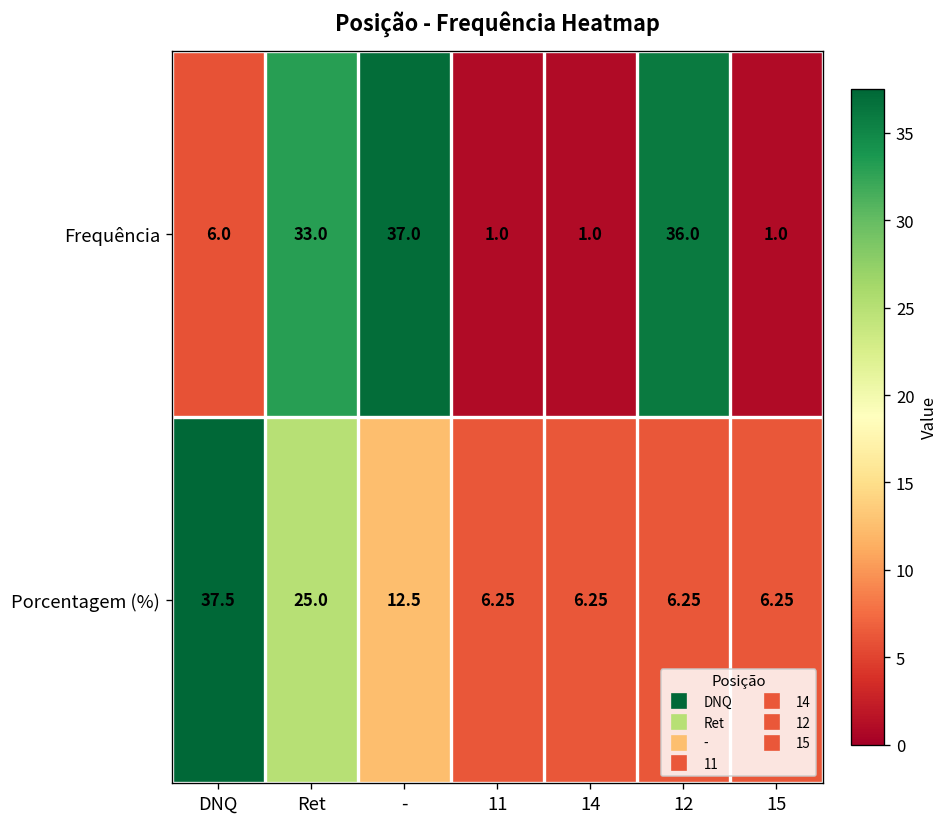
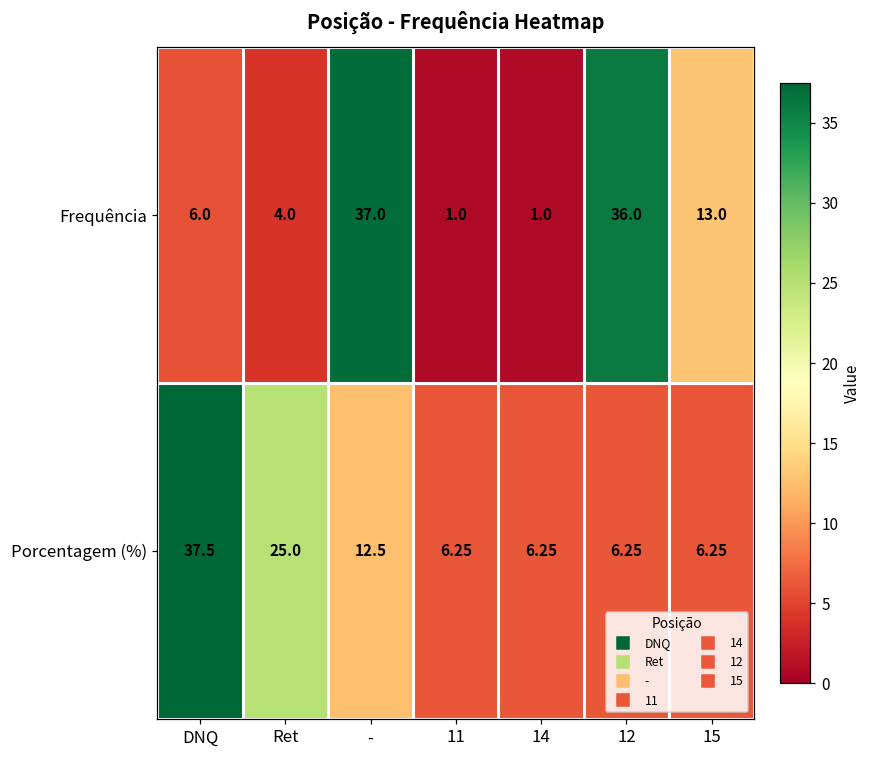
  {
    "Frequência": {
      "DNQ": 6.0,
-     "Ret": 33.0,
+     "Ret": 4.0,
      "-": 37.0,
      "11": 1.0,
      "14": 1.0,
      "12": 36.0,
-     "15": 1.0
+     "15": 13.0
    },
    "Porcentagem (%)": {
      "DNQ": 37.5,
      "Ret": 25.0,
      "-": 12.5,
      "11": 6.25,
      "14": 6.25,
      "12": 6.25,
      "15": 6.25
    }
  }
